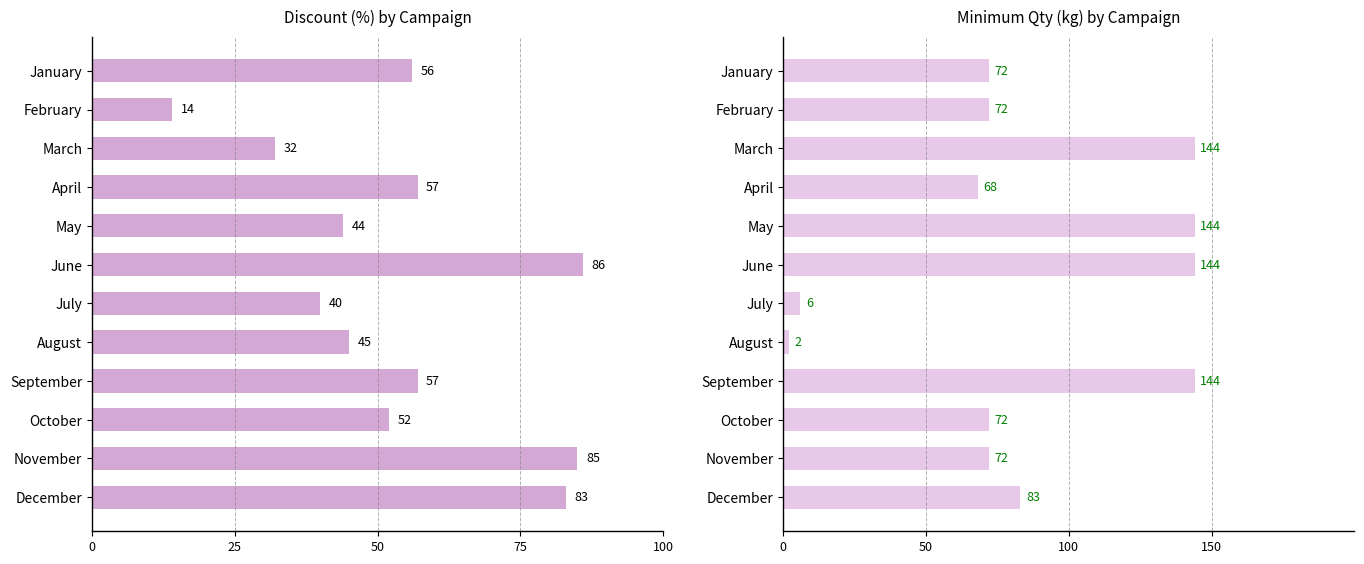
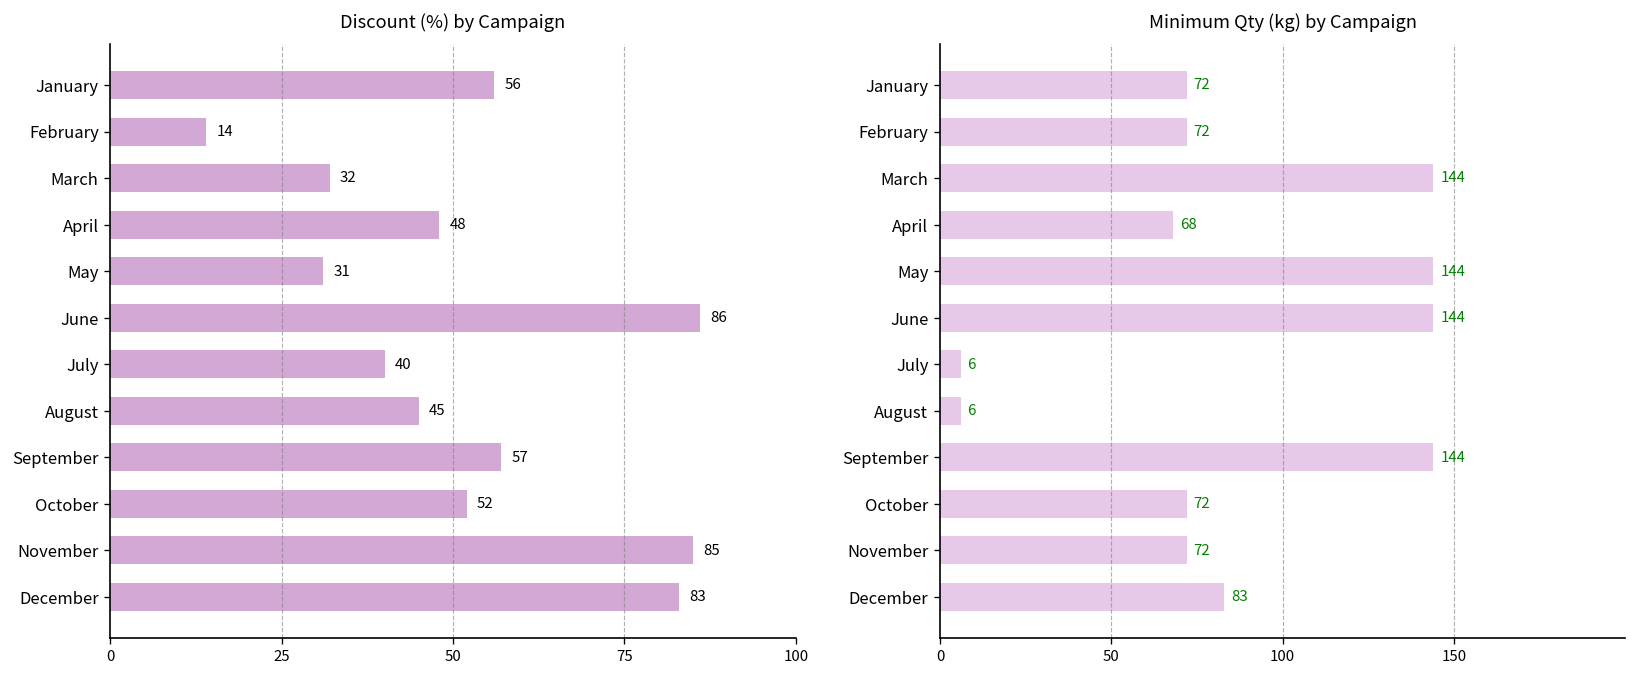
  {
    "Discount (%) by Campaign": {
      "January": 56,
      "February": 14,
      "March": 32,
-     "April": 57,
-     "May": 44,
+     "April": 48,
+     "May": 31,
      "June": 86,
      "July": 40,
      "August": 45,
      "September": 57,
      "October": 52,
      "November": 85,
      "December": 83
    },
    "Minimum Qty (kg) by Campaign": {
      "January": 72,
      "February": 72,
      "March": 144,
      "April": 68,
      "May": 144,
      "June": 144,
      "July": 6,
-     "August": 2,
+     "August": 6,
      "September": 144,
      "October": 72,
      "November": 72,
      "December": 83
    }
  }
